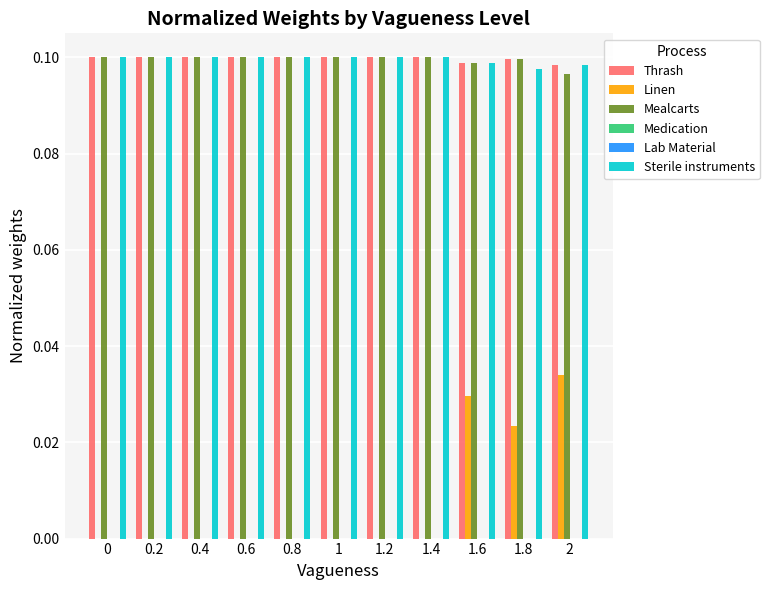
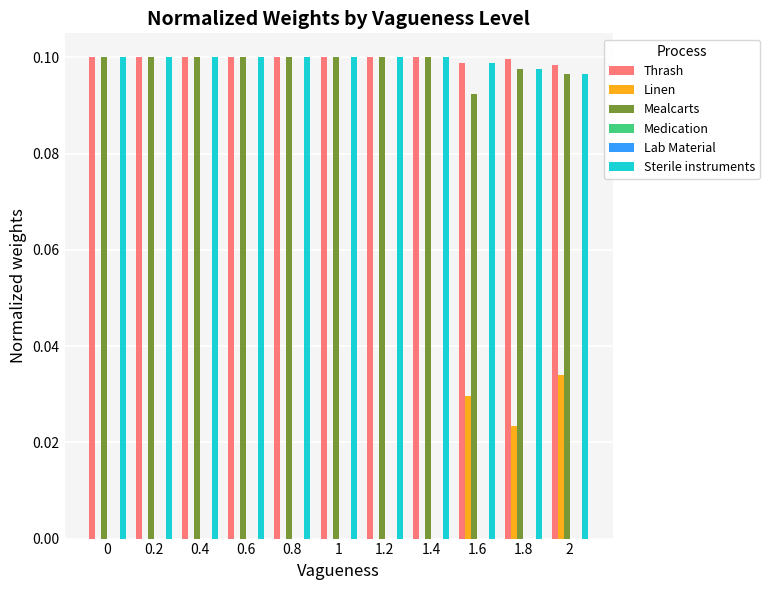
  {
    "Thrash": {
      "0": 0.100,
      "0.2": 0.100,
      "0.4": 0.100,
      "0.6": 0.100,
      "0.8": 0.100,
      "1": 0.100,
      "1.2": 0.100,
      "1.4": 0.100,
      "1.6": 0.099,
      "1.8": 0.100,
      "2": 0.098
    },
    "Linen": {
      "0": 0.000,
      "0.2": 0.000,
      "0.4": 0.000,
      "0.6": 0.000,
      "0.8": 0.000,
      "1": 0.000,
      "1.2": 0.000,
      "1.4": 0.000,
      "1.6": 0.030,
      "1.8": 0.023,
      "2": 0.034
    },
    "Mealcarts": {
      "0": 0.100,
      "0.2": 0.100,
      "0.4": 0.100,
      "0.6": 0.100,
      "0.8": 0.100,
      "1": 0.100,
      "1.2": 0.100,
      "1.4": 0.100,
-     "1.6": 0.099,
-     "1.8": 0.100,
+     "1.6": 0.092,
+     "1.8": 0.098,
      "2": 0.097
    },
    "Medication": {
      "0": 0.000,
      "0.2": 0.000,
      "0.4": 0.000,
      "0.6": 0.000,
      "0.8": 0.000,
      "1": 0.000,
      "1.2": 0.000,
      "1.4": 0.000,
      "1.6": 0.000,
      "1.8": 0.000,
      "2": 0.000
    },
    "Lab Material": {
      "0": 0.000,
      "0.2": 0.000,
      "0.4": 0.000,
      "0.6": 0.000,
      "0.8": 0.000,
      "1": 0.000,
      "1.2": 0.000,
      "1.4": 0.000,
      "1.6": 0.000,
      "1.8": 0.000,
      "2": 0.000
    },
    "Sterile instruments": {
      "0": 0.100,
      "0.2": 0.100,
      "0.4": 0.100,
      "0.6": 0.100,
      "0.8": 0.100,
      "1": 0.100,
      "1.2": 0.100,
      "1.4": 0.100,
      "1.6": 0.099,
      "1.8": 0.098,
-     "2": 0.098
+     "2": 0.097
    }
  }
